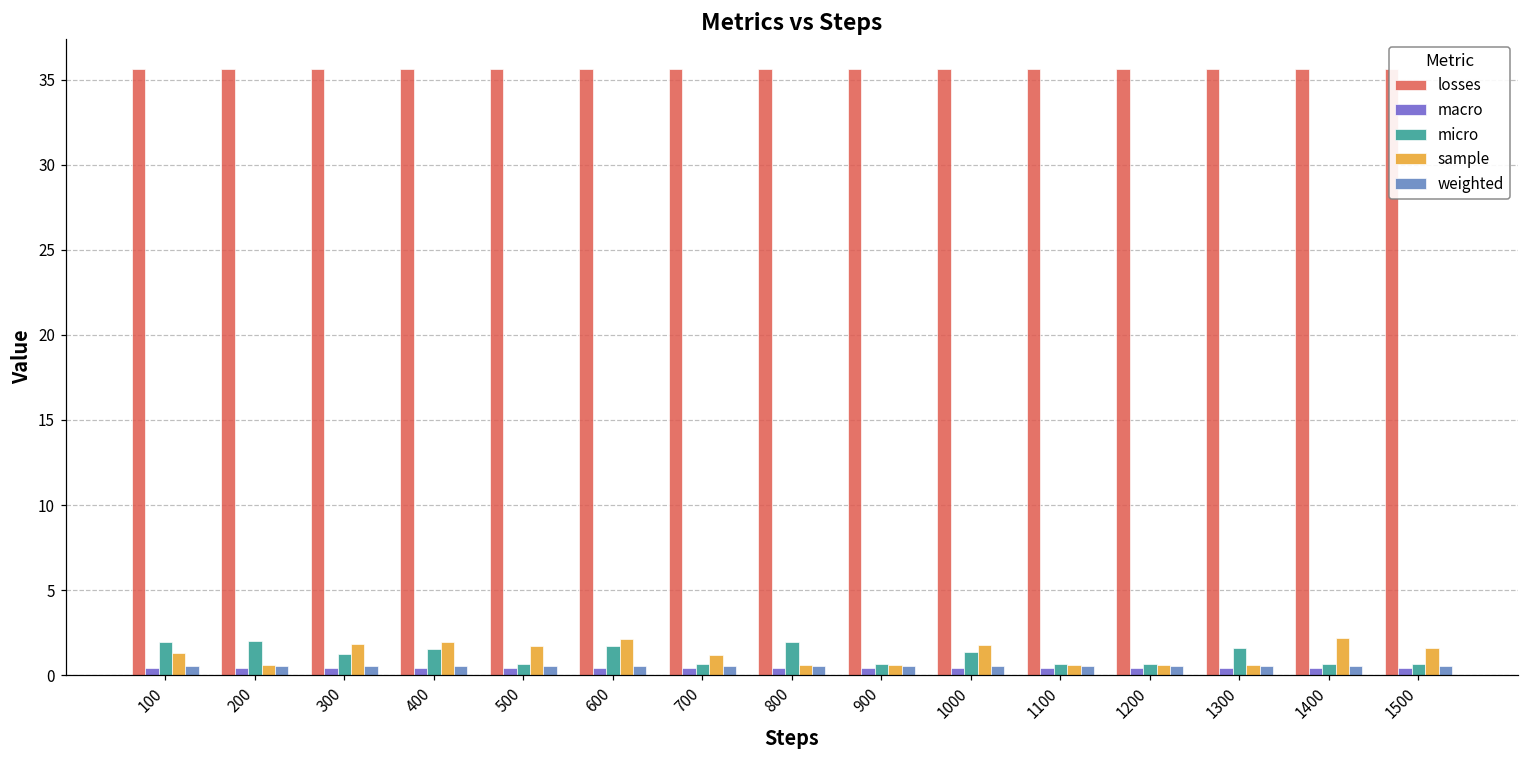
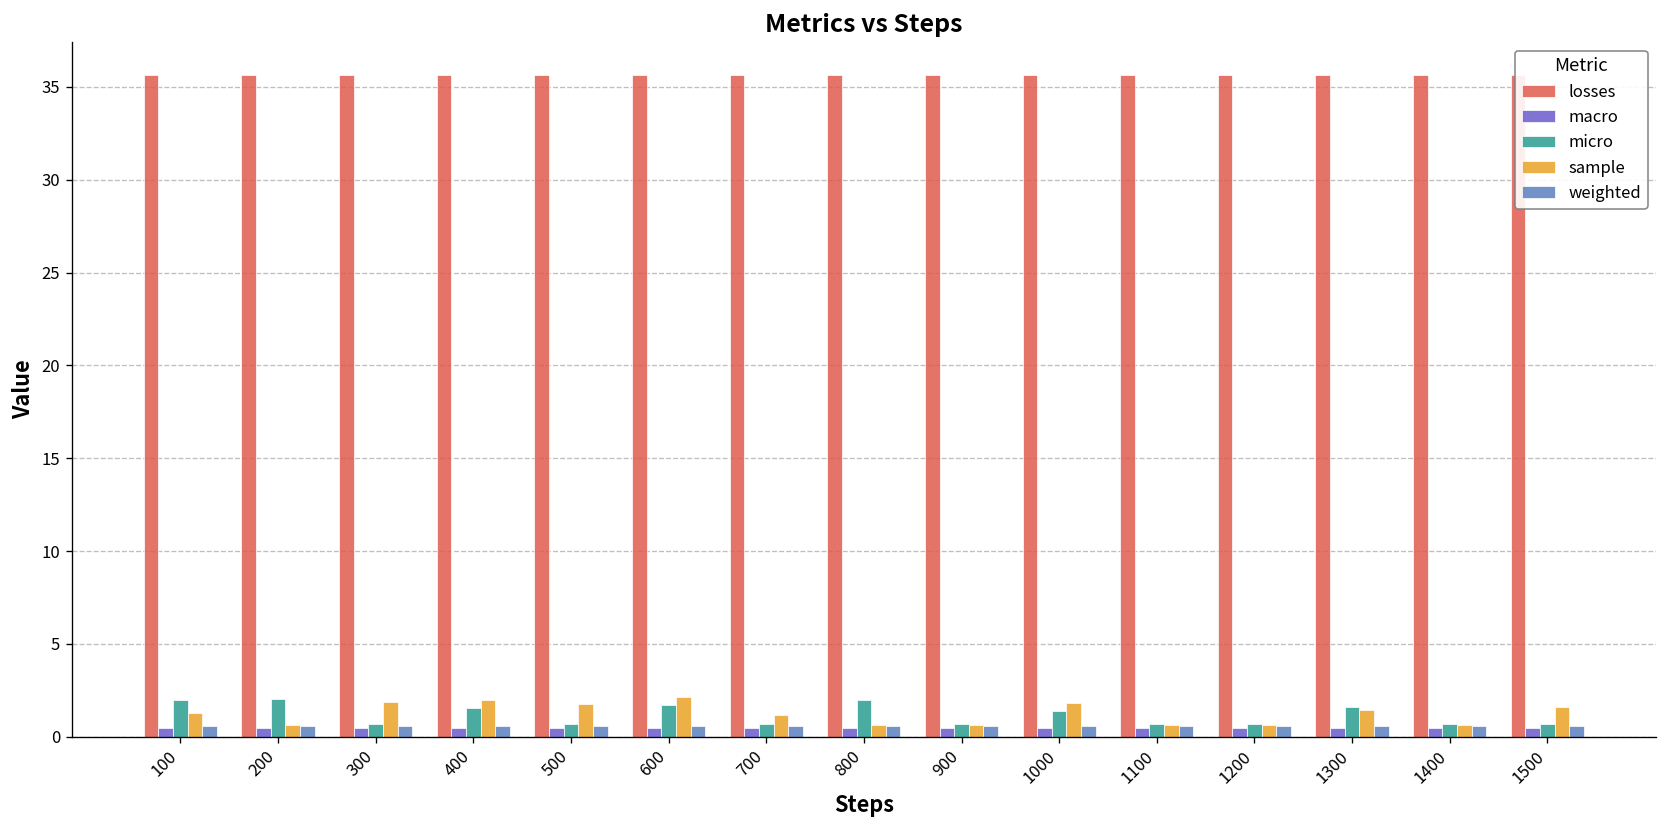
  {
    "losses": {
      "100": 35.6,
      "200": 35.6,
      "300": 35.6,
      "400": 35.6,
      "500": 35.6,
      "600": 35.6,
      "700": 35.6,
      "800": 35.6,
      "900": 35.6,
      "1000": 35.6,
      "1100": 35.6,
      "1200": 35.6,
      "1300": 35.6,
      "1400": 35.6
    },
    "micro": {
      "100": 2.0,
      "200": 2.0,
-     "300": 1.2,
+     "300": 0.7,
      "400": 1.5,
      "500": 0.7,
      "600": 1.7,
      "700": 0.7,
      "800": 2.0,
      "900": 0.7,
      "1000": 1.4,
      "1100": 0.7,
      "1200": 0.7,
      "1300": 1.6,
      "1400": 0.7,
      "1500": 0.7
    },
    "sample": {
      "100": 1.3,
      "200": 0.6,
      "300": 1.9,
      "400": 2.0,
      "500": 1.7,
      "600": 2.1,
      "700": 1.2,
      "800": 0.6,
      "900": 0.6,
      "1000": 1.8,
      "1100": 0.6,
      "1200": 0.6,
-     "1300": 0.6,
-     "1400": 2.2,
+     "1300": 1.5,
+     "1400": 0.6,
      "1500": 1.6
    }
  }
